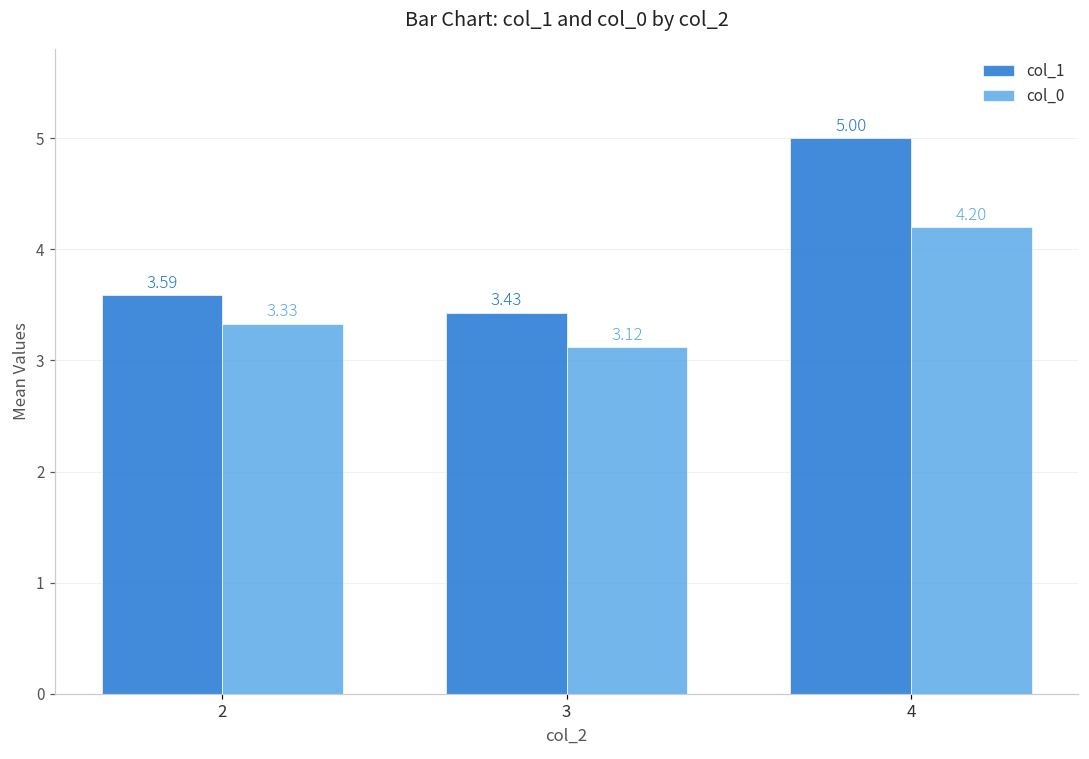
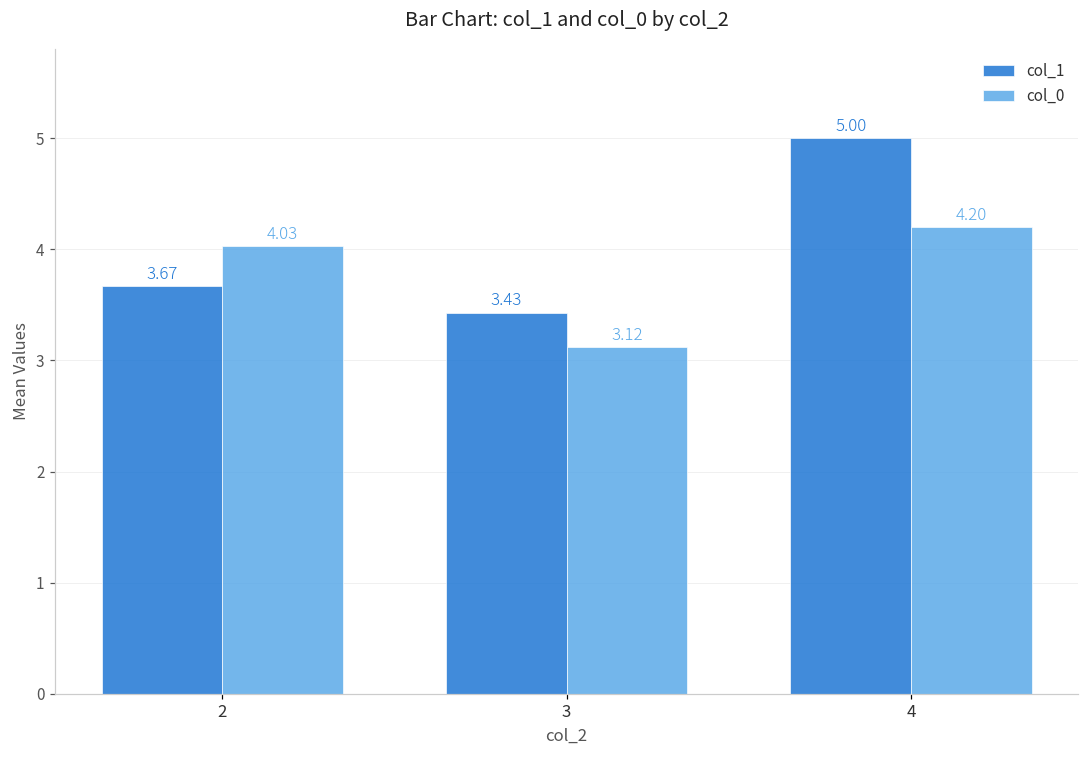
  {
    "col_1": {
-     "2": 3.59,
+     "2": 3.67,
      "3": 3.43,
      "4": 5.00
    },
    "col_0": {
-     "2": 3.33,
+     "2": 4.03,
      "3": 3.12,
      "4": 4.20
    }
  }
